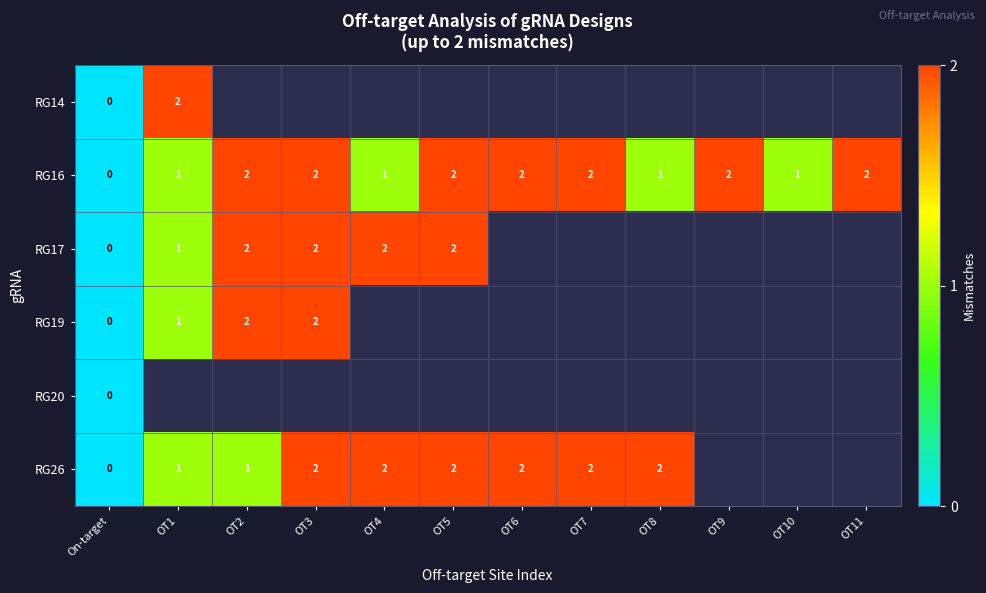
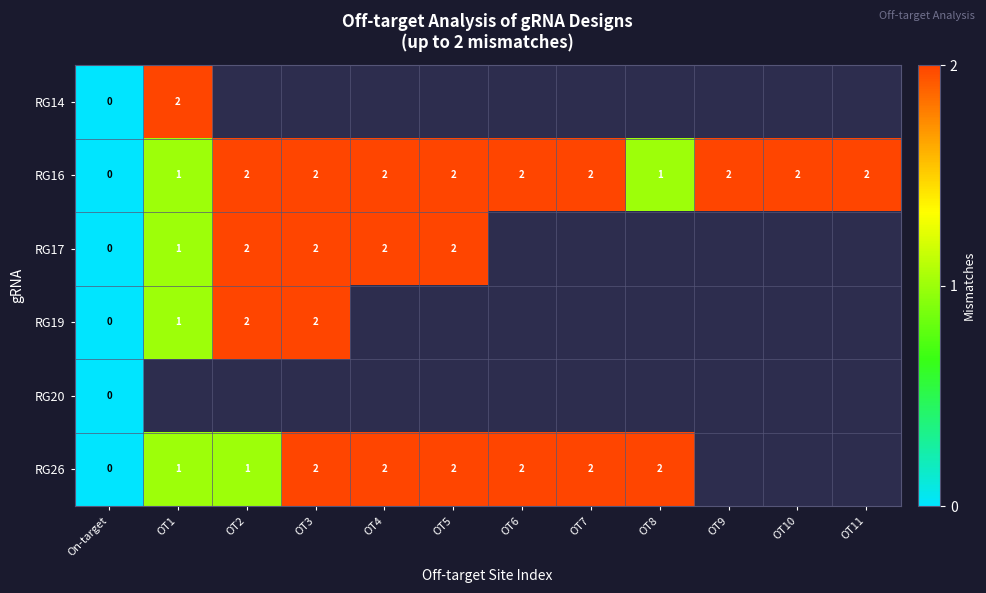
  {
    "RG14": {
      "On-target": 0,
      "OT1": 2
    },
    "RG16": {
      "On-target": 0,
      "OT1": 1,
      "OT2": 2,
      "OT3": 2,
-     "OT4": 1,
+     "OT4": 2,
      "OT5": 2,
      "OT6": 2,
      "OT7": 2,
      "OT8": 1,
      "OT9": 2,
-     "OT10": 1,
+     "OT10": 2,
      "OT11": 2
    },
    "RG17": {
      "On-target": 0,
      "OT1": 1,
      "OT2": 2,
      "OT3": 2,
      "OT4": 2,
      "OT5": 2
    },
    "RG19": {
      "On-target": 0,
      "OT1": 1,
      "OT2": 2,
      "OT3": 2
    },
    "RG20": {
      "On-target": 0
    },
    "RG26": {
      "On-target": 0,
      "OT1": 1,
      "OT2": 1,
      "OT3": 2,
      "OT4": 2,
      "OT5": 2,
      "OT6": 2,
      "OT7": 2,
      "OT8": 2
    }
  }
